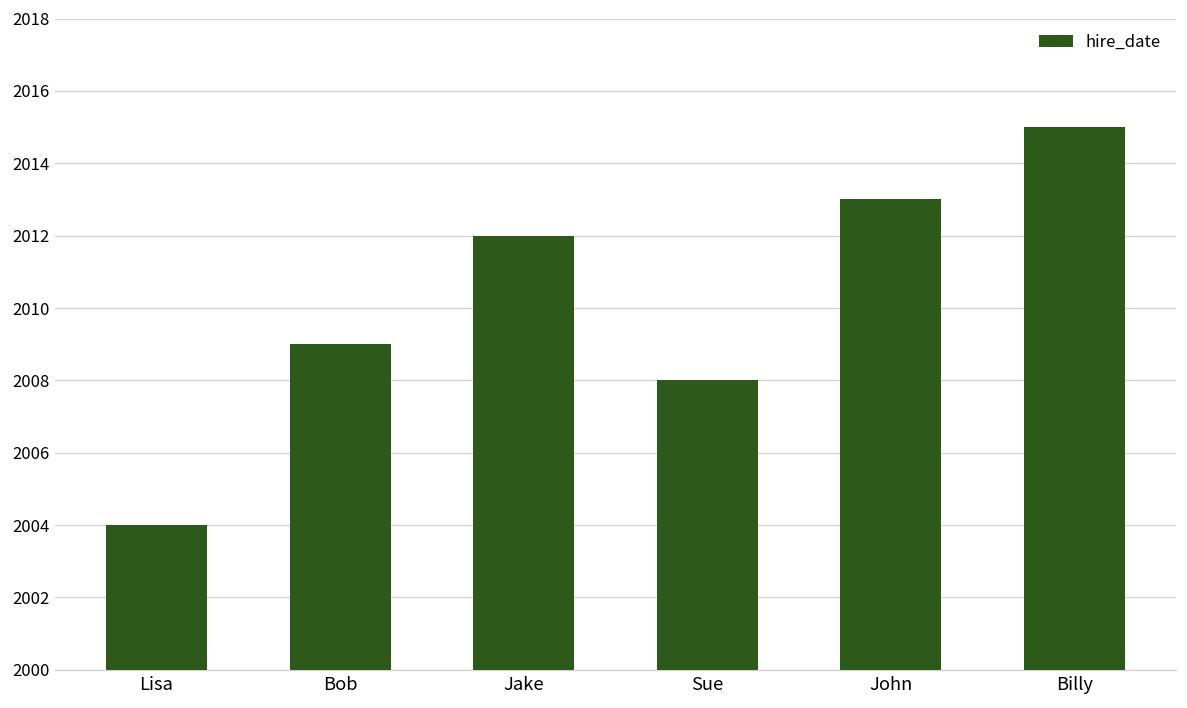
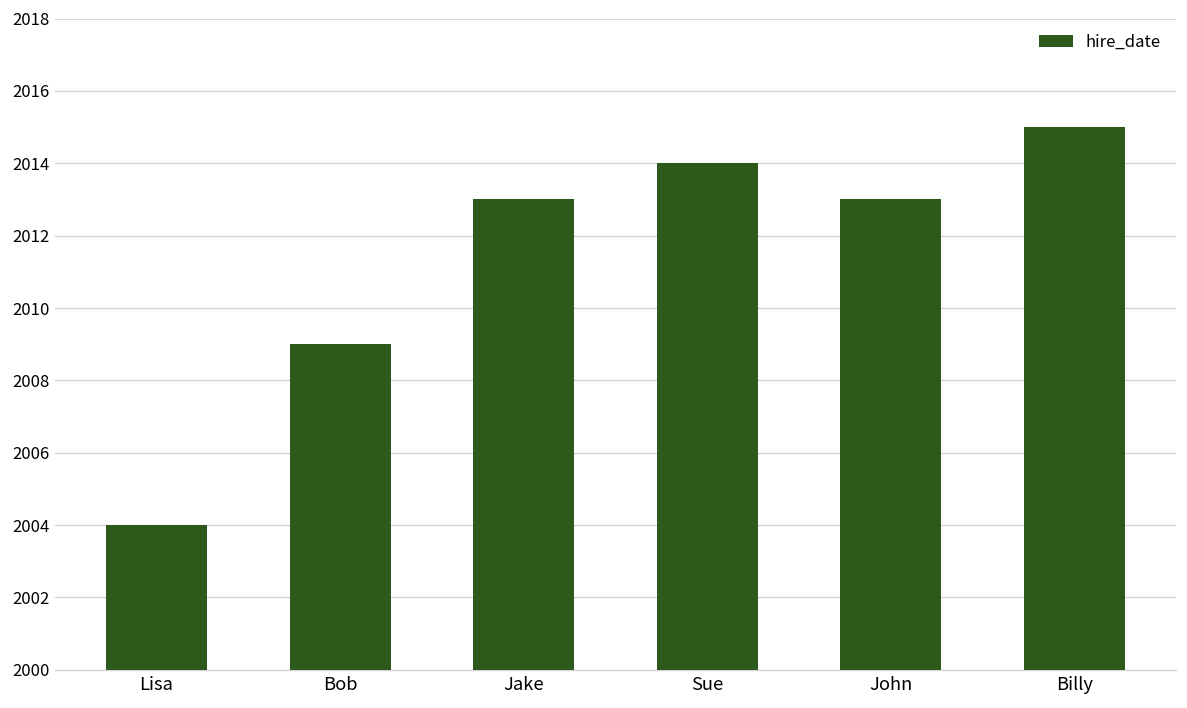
  {
    "Lisa": 2004,
    "Bob": 2009,
-   "Jake": 2012,
-   "Sue": 2008,
+   "Jake": 2013,
+   "Sue": 2014,
    "John": 2013,
    "Billy": 2015
  }
